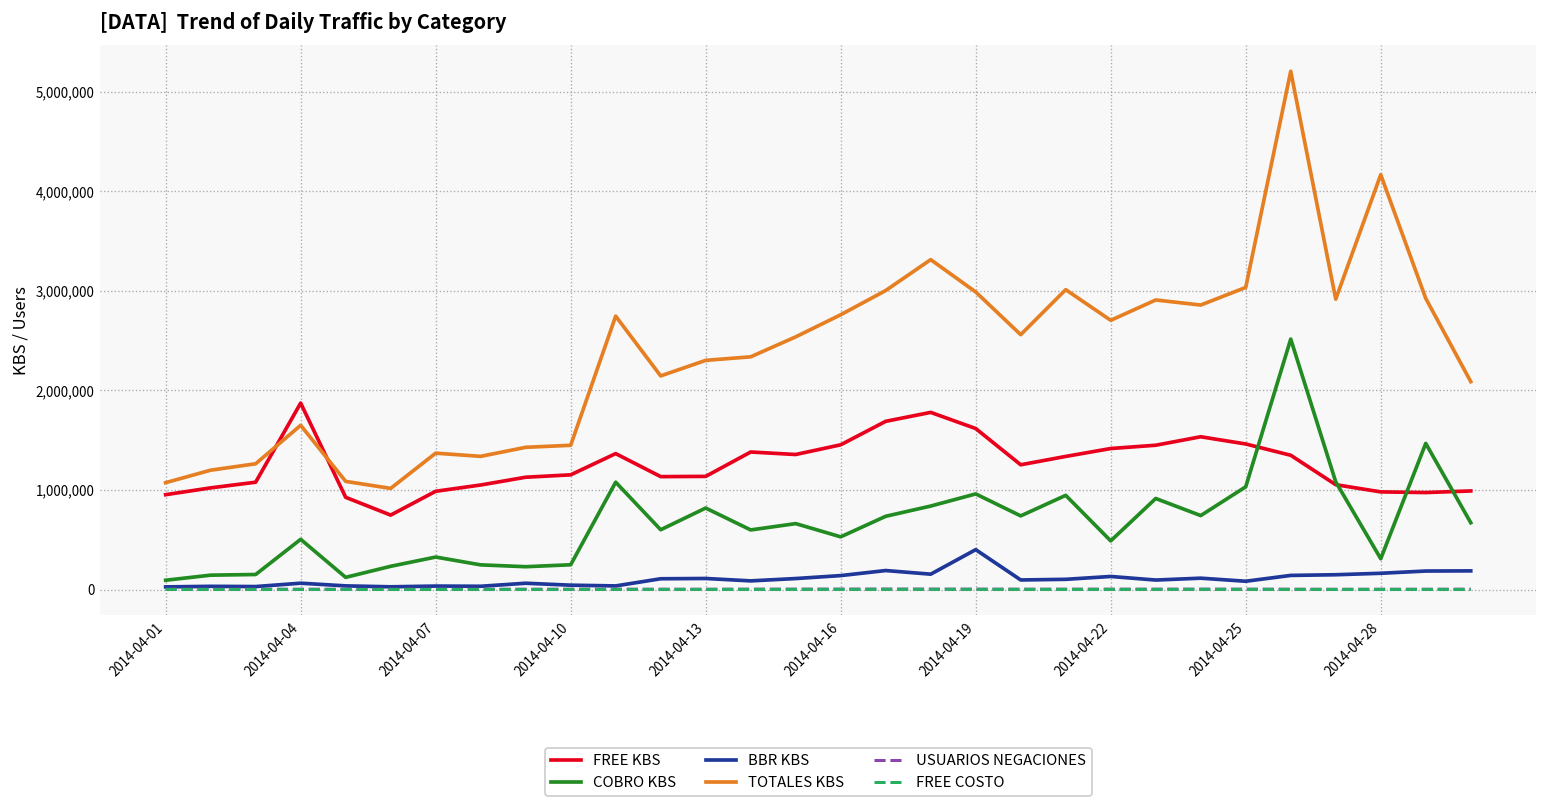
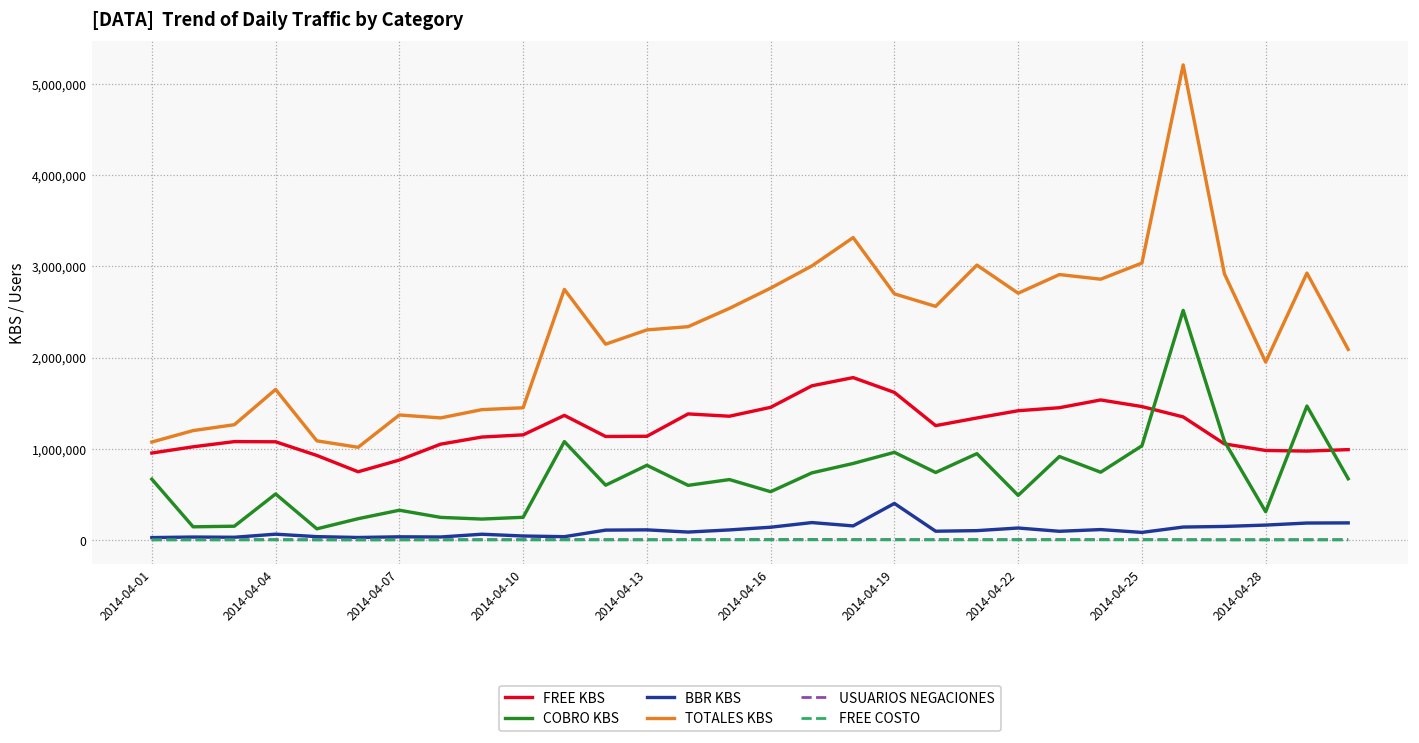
  {
    "FREE KBS": {
      "2014-04-01": "1,000,000",
-     "2014-04-04": "1,900,000",
-     "2014-04-07": "1,000,000",
+     "2014-04-04": "1,100,000",
+     "2014-04-07": "900,000",
      "2014-04-10": "1,200,000",
      "2014-04-13": "1,100,000",
      "2014-04-16": "1,500,000",
      "2014-04-19": "1,600,000",
      "2014-04-22": "1,400,000",
      "2014-04-25": "1,500,000",
      "2014-04-28": "1,000,000"
    },
    "COBRO KBS": {
-     "2014-04-01": "100,000",
+     "2014-04-01": "700,000",
      "2014-04-04": "500,000",
      "2014-04-07": "300,000",
      "2014-04-10": "200,000",
      "2014-04-13": "800,000",
      "2014-04-16": "500,000",
      "2014-04-19": "1,000,000",
      "2014-04-22": "500,000",
      "2014-04-25": "1,000,000",
      "2014-04-28": "300,000"
    },
    "BBR KBS": {
      "2014-04-04": "100,000",
      "2014-04-07": "0",
      "2014-04-10": "0",
      "2014-04-13": "100,000",
      "2014-04-16": "100,000",
      "2014-04-19": "400,000",
      "2014-04-22": "100,000",
      "2014-04-25": "100,000",
      "2014-04-28": "200,000"
    },
    "TOTALES KBS": {
      "2014-04-01": "1,100,000",
      "2014-04-04": "1,700,000",
      "2014-04-07": "1,400,000",
      "2014-04-10": "1,400,000",
      "2014-04-13": "2,300,000",
      "2014-04-16": "2,800,000",
-     "2014-04-19": "3,000,000",
+     "2014-04-19": "2,700,000",
      "2014-04-22": "2,700,000",
      "2014-04-25": "3,000,000",
-     "2014-04-28": "4,200,000"
+     "2014-04-28": "2,000,000"
    },
    "FREE COSTO": {
      "2014-04-04": "0",
      "2014-04-07": "0",
      "2014-04-10": "0",
      "2014-04-13": "0",
      "2014-04-16": "0",
      "2014-04-19": "0",
      "2014-04-22": "0",
      "2014-04-25": "0",
      "2014-04-28": "0"
    }
  }
